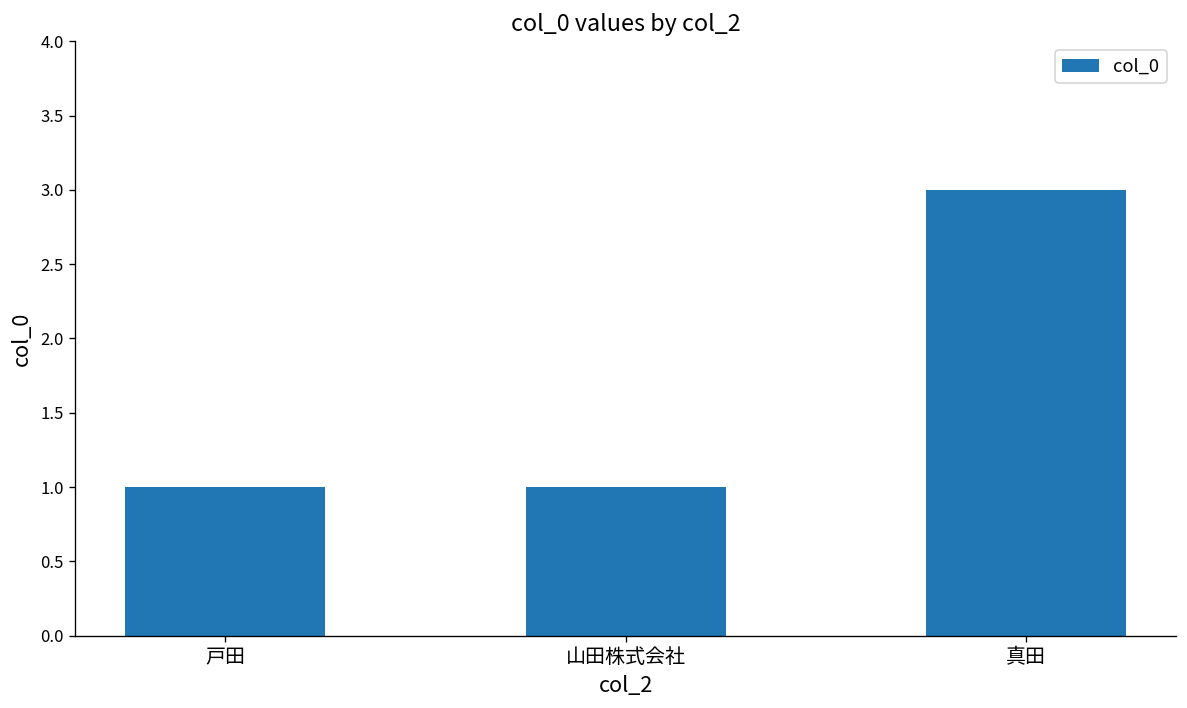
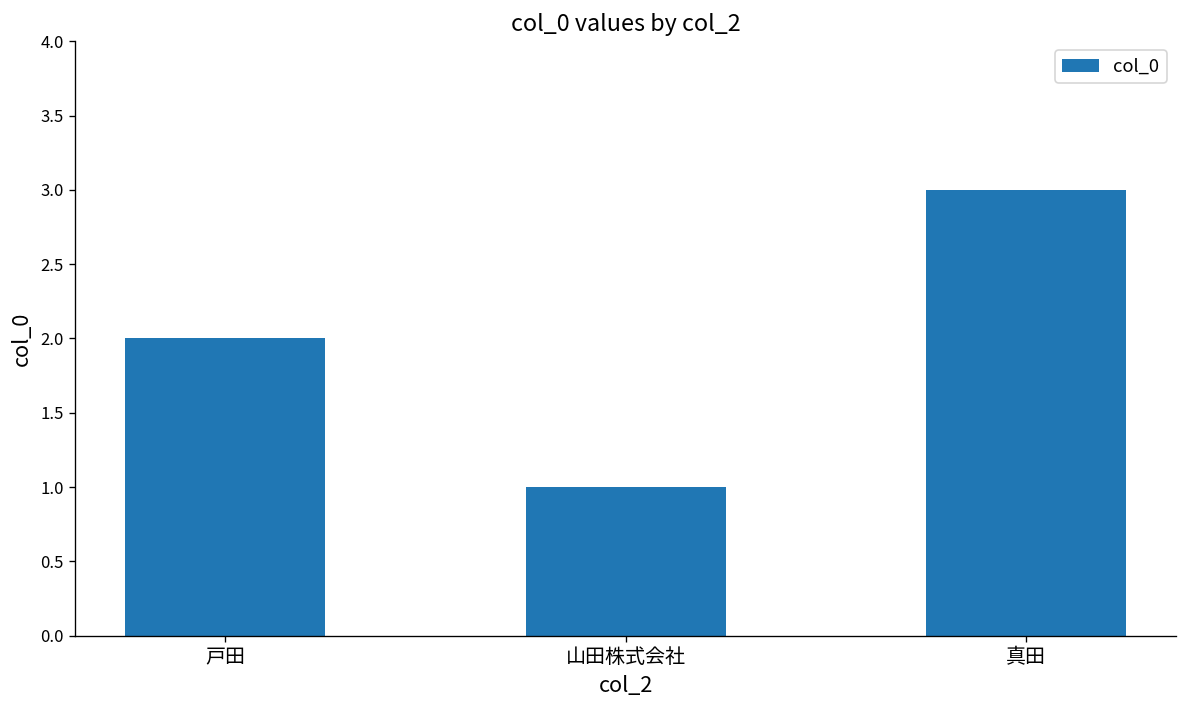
  {
-   "戸田": 1,
+   "戸田": 2,
    "山田株式会社": 1,
    "真田": 3
  }
